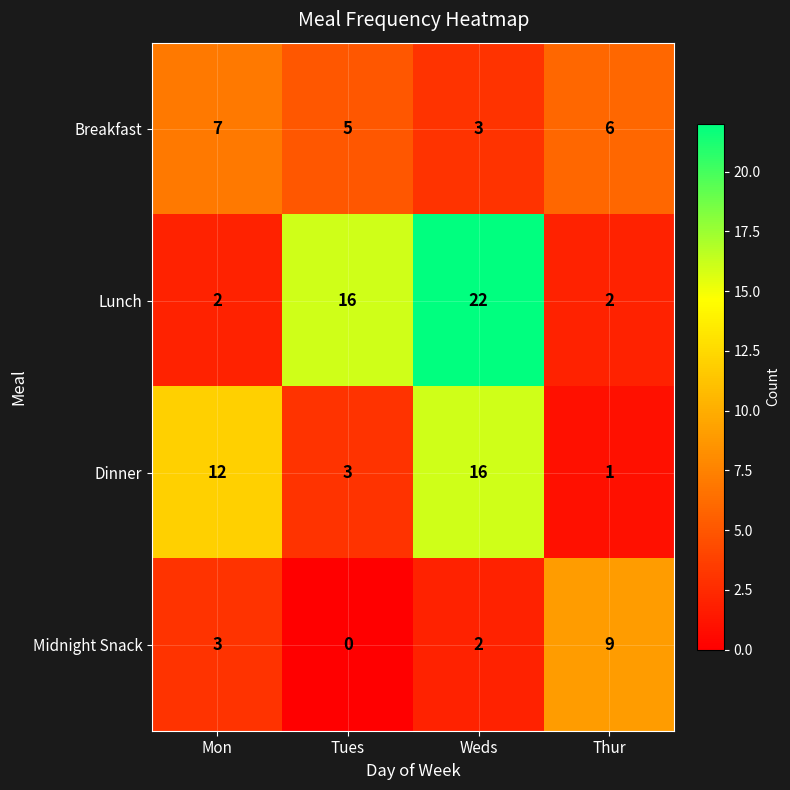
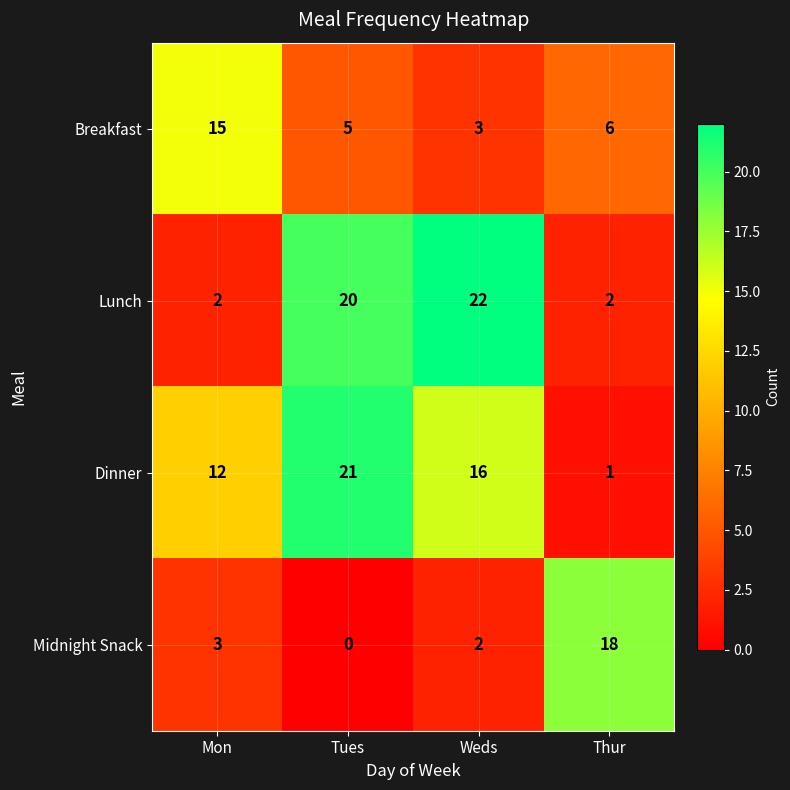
  {
    "Breakfast": {
-     "Mon": 7,
+     "Mon": 15,
      "Tues": 5,
      "Weds": 3,
      "Thur": 6
    },
    "Lunch": {
      "Mon": 2,
-     "Tues": 16,
+     "Tues": 20,
      "Weds": 22,
      "Thur": 2
    },
    "Dinner": {
      "Mon": 12,
-     "Tues": 3,
+     "Tues": 21,
      "Weds": 16,
      "Thur": 1
    },
    "Midnight Snack": {
      "Mon": 3,
      "Tues": 0,
      "Weds": 2,
-     "Thur": 9
+     "Thur": 18
    }
  }
